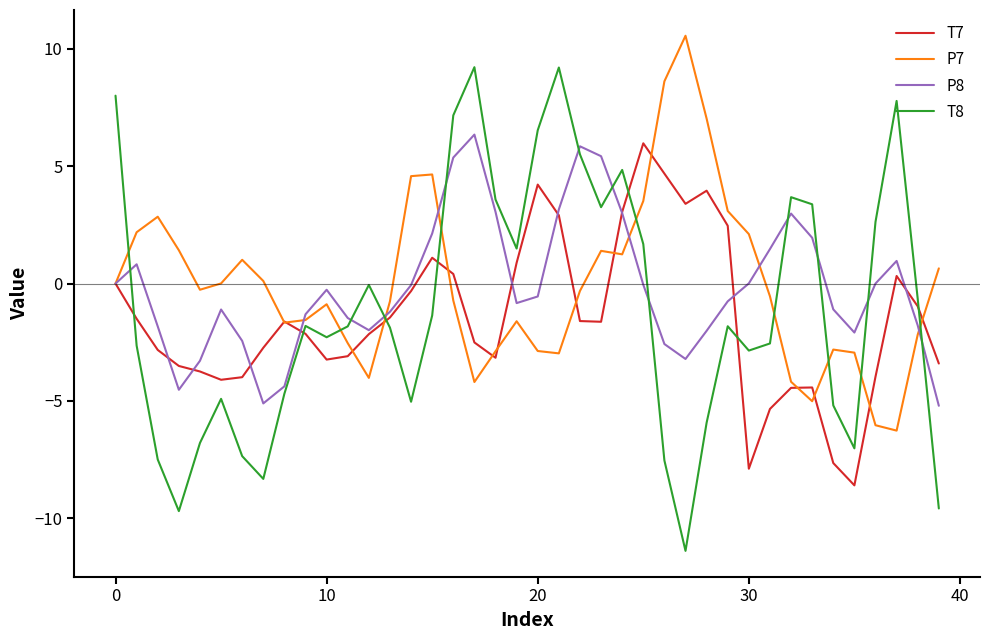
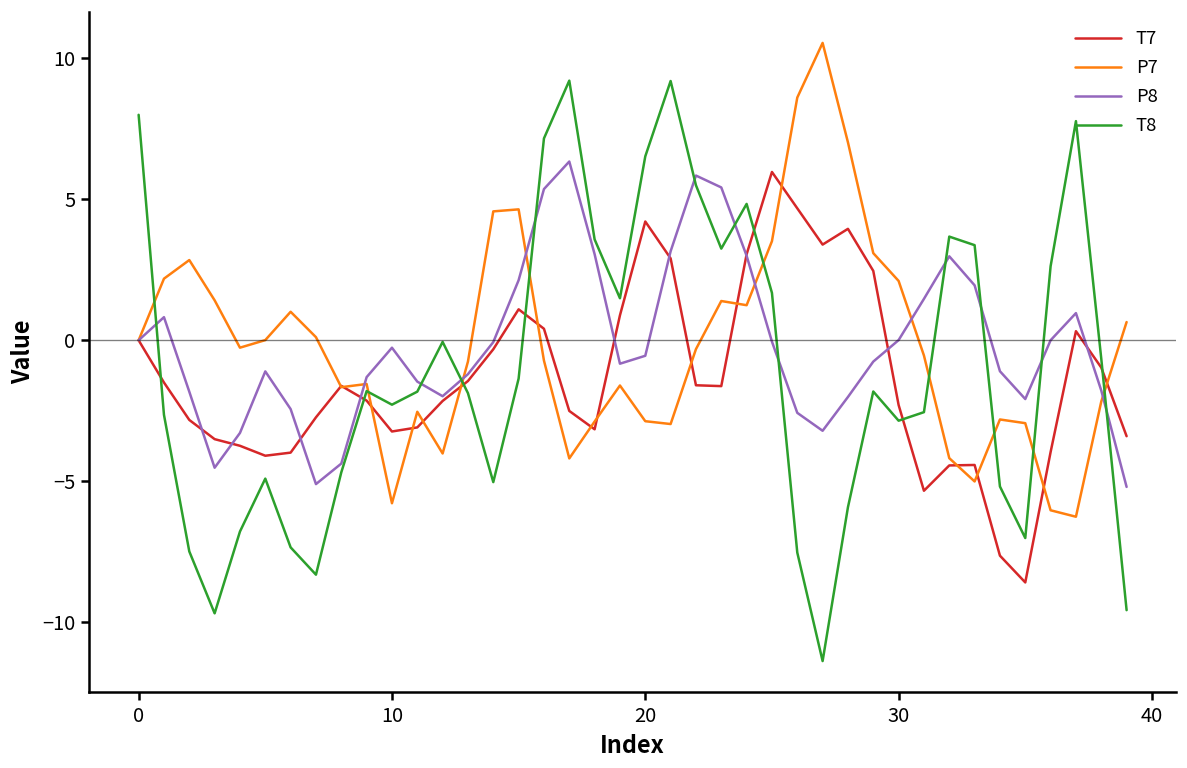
  {
    "T7": {
      "10": -3.2,
      "20": 4.2,
-     "30": -7.9
+     "30": -2.3
    },
    "P7": {
-     "10": -0.9,
+     "10": -5.8,
      "20": -2.9,
      "30": 2.1
    },
    "P8": {
      "10": -0.3,
      "20": -0.5,
      "30": 0.0
    },
    "T8": {
      "0": 8.0,
      "10": -2.3,
      "20": 6.5,
      "30": -2.9
    }
  }
